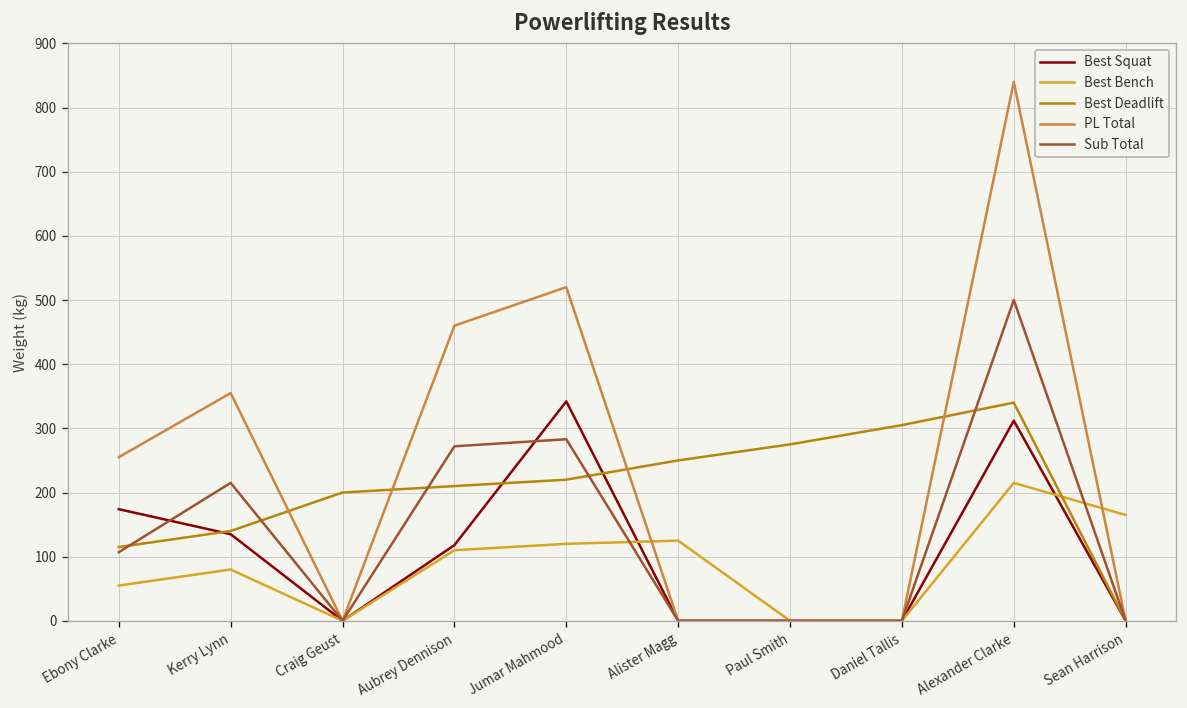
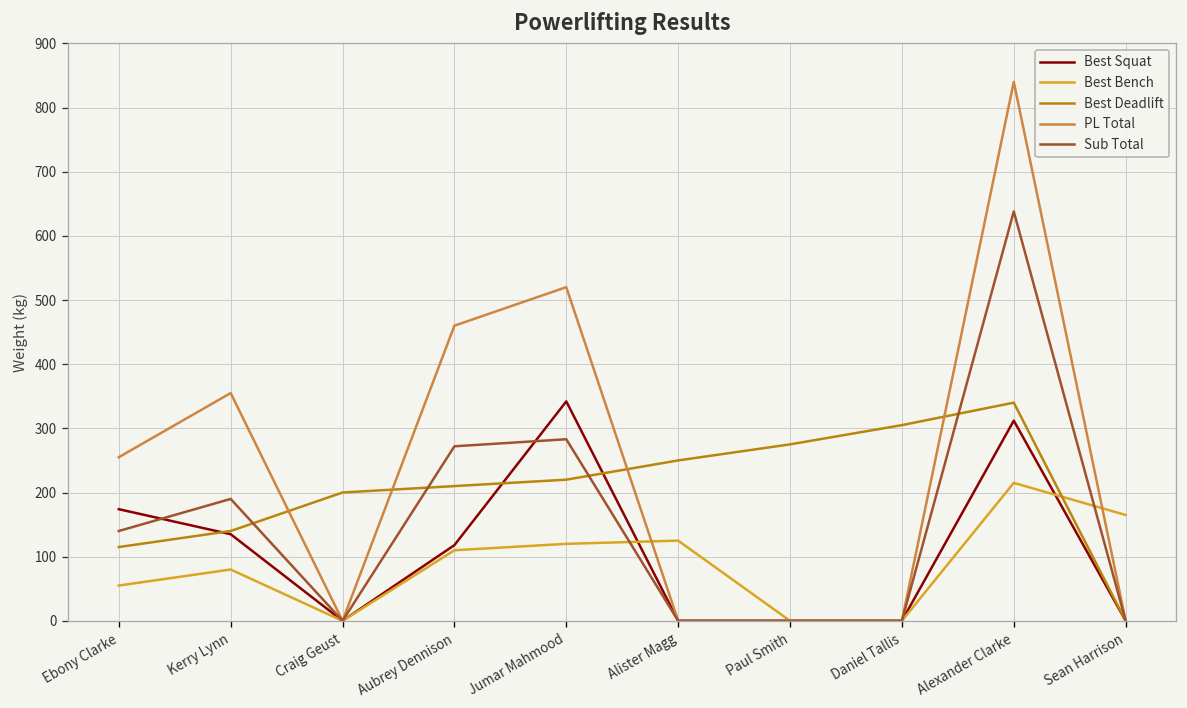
  {
    "Best Squat": {
      "Ebony Clarke": 170,
      "Kerry Lynn": 140,
      "Aubrey Dennison": 120,
      "Jumar Mahmood": 340,
      "Alexander Clarke": 310
    },
    "Sub Total": {
-     "Ebony Clarke": 110,
-     "Kerry Lynn": 220,
+     "Ebony Clarke": 140,
+     "Kerry Lynn": 190,
      "Aubrey Dennison": 270,
      "Jumar Mahmood": 280,
-     "Alexander Clarke": 500
+     "Alexander Clarke": 640
    }
  }
